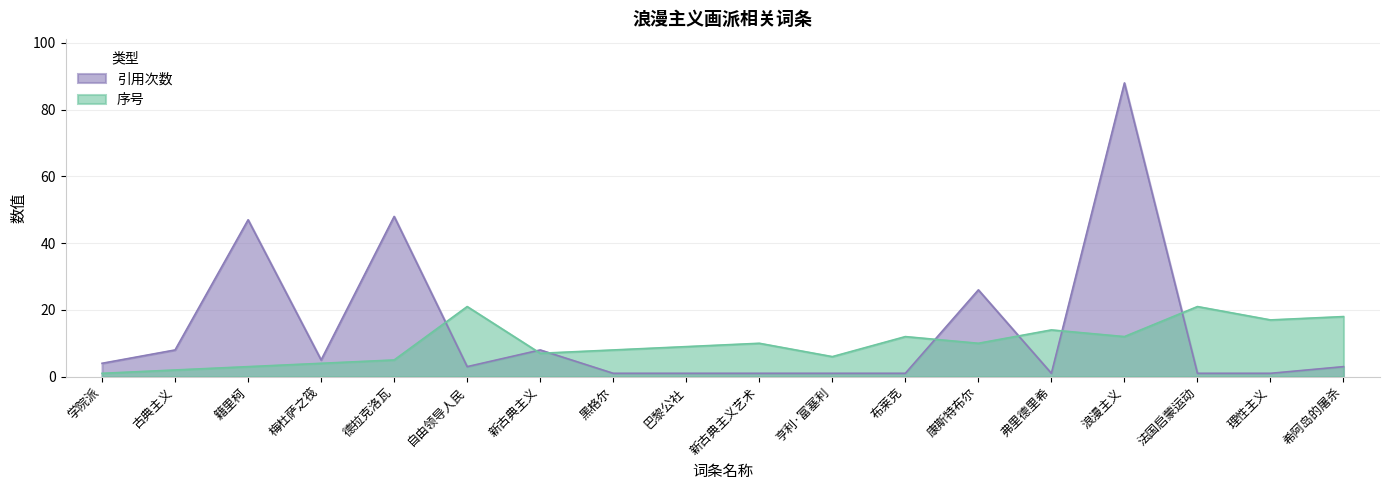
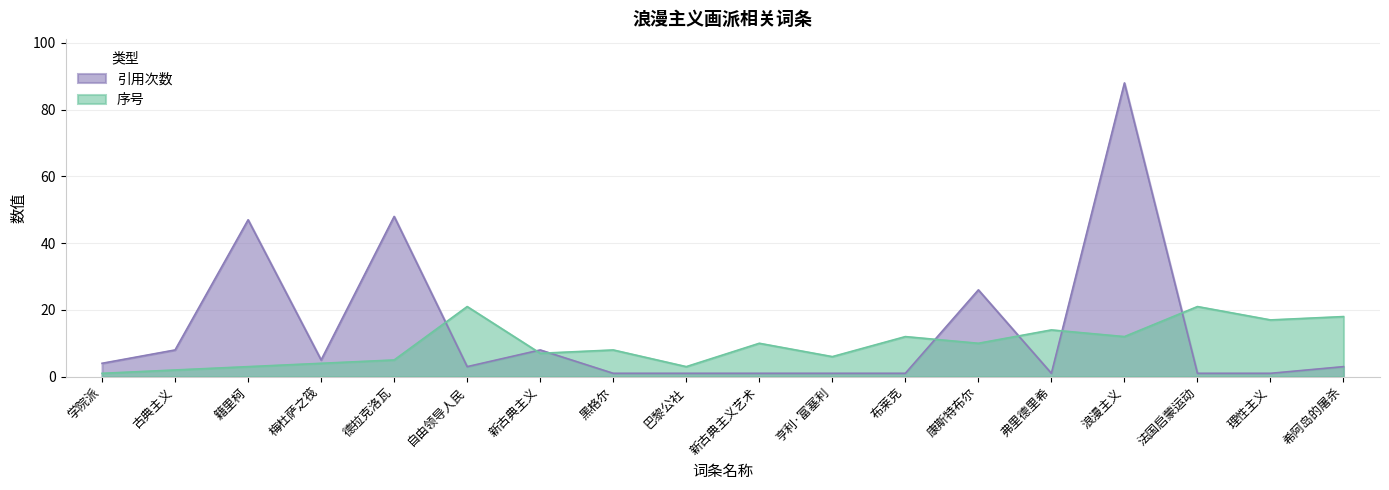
  {
    "引用次数": {
      "学院派": 4,
      "古典主义": 8,
      "籍里柯": 47,
      "梅杜萨之筏": 5,
      "德拉克洛瓦": 48,
      "自由领导人民": 3,
      "新古典主义": 8,
      "黑格尔": 1,
      "巴黎公社": 1,
      "新古典主义艺术": 1,
      "亨利·富塞利": 1,
      "布莱克": 1,
      "康斯特布尔": 26,
      "弗里德里希": 1,
      "浪漫主义": 88,
      "法国启蒙运动": 1,
      "理性主义": 1,
      "希阿岛的屠杀": 3
    },
    "序号": {
      "学院派": 1,
      "古典主义": 2,
      "籍里柯": 3,
      "梅杜萨之筏": 4,
      "德拉克洛瓦": 5,
      "自由领导人民": 21,
      "新古典主义": 7,
      "黑格尔": 8,
-     "巴黎公社": 9,
+     "巴黎公社": 3,
      "新古典主义艺术": 10,
      "亨利·富塞利": 6,
      "布莱克": 12,
      "康斯特布尔": 10,
      "弗里德里希": 14,
      "浪漫主义": 12,
      "法国启蒙运动": 21,
      "理性主义": 17,
      "希阿岛的屠杀": 18
    }
  }
